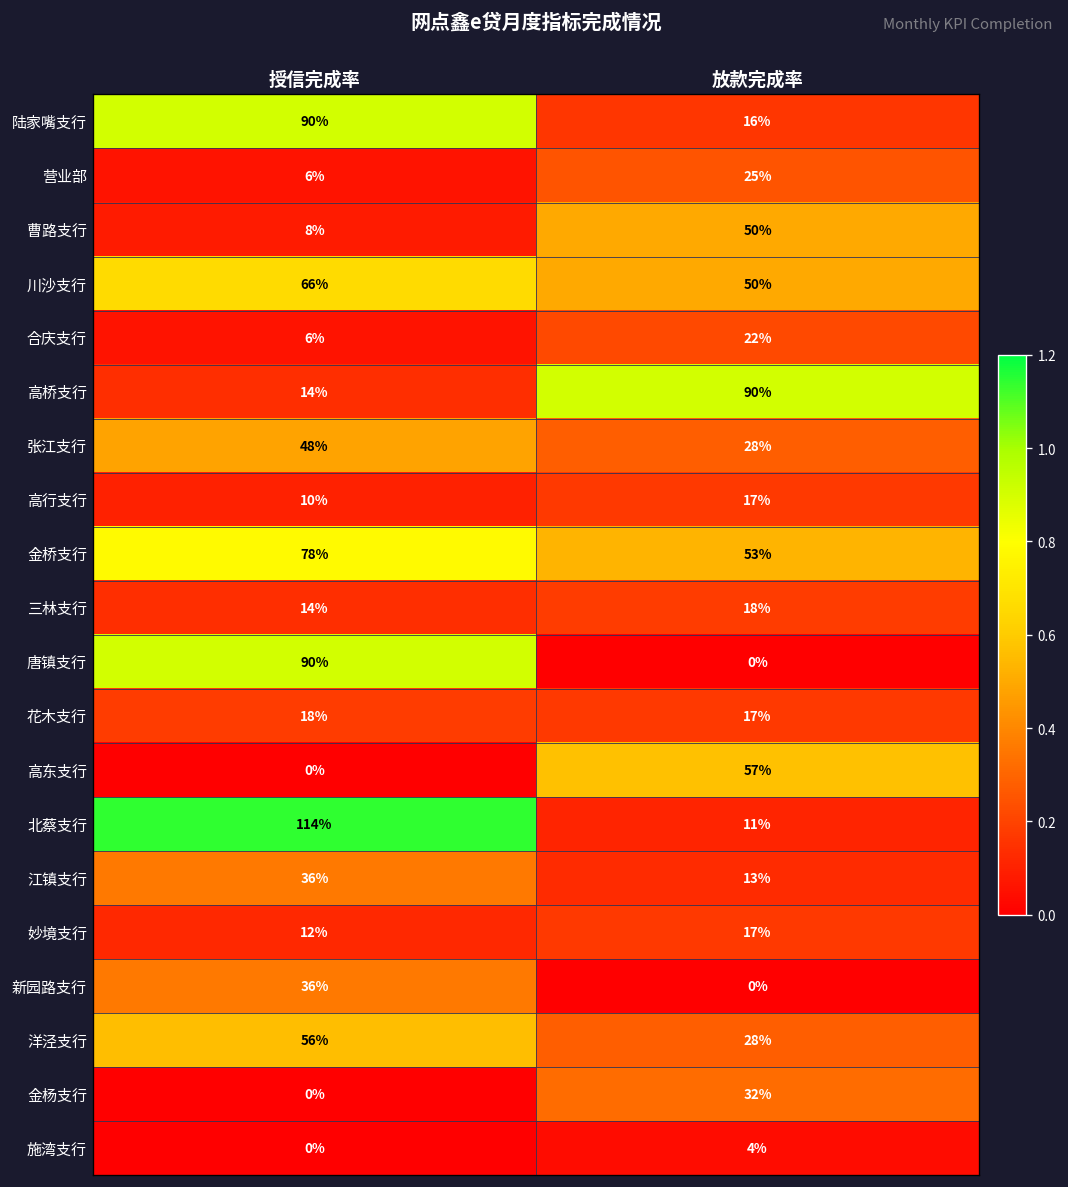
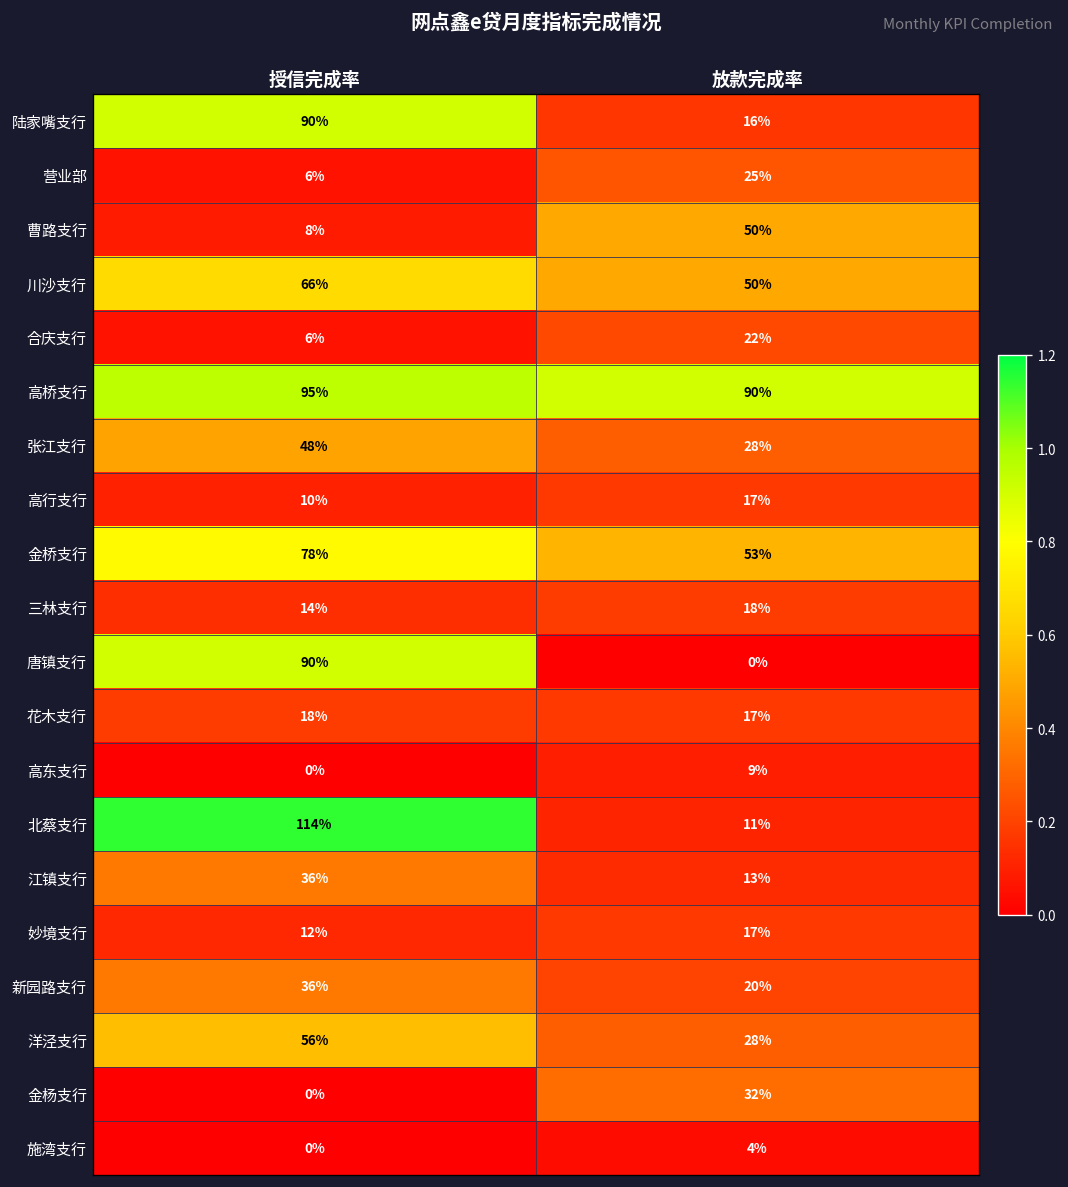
  {
    "陆家嘴支行": {
      "授信完成率": "90%",
      "放款完成率": "16%"
    },
    "营业部": {
      "授信完成率": "6%",
      "放款完成率": "25%"
    },
    "曹路支行": {
      "授信完成率": "8%",
      "放款完成率": "50%"
    },
    "川沙支行": {
      "授信完成率": "66%",
      "放款完成率": "50%"
    },
    "合庆支行": {
      "授信完成率": "6%",
      "放款完成率": "22%"
    },
    "高桥支行": {
-     "授信完成率": "14%",
+     "授信完成率": "95%",
      "放款完成率": "90%"
    },
    "张江支行": {
      "授信完成率": "48%",
      "放款完成率": "28%"
    },
    "高行支行": {
      "授信完成率": "10%",
      "放款完成率": "17%"
    },
    "金桥支行": {
      "授信完成率": "78%",
      "放款完成率": "53%"
    },
    "三林支行": {
      "授信完成率": "14%",
      "放款完成率": "18%"
    },
    "唐镇支行": {
      "授信完成率": "90%",
      "放款完成率": "0%"
    },
    "花木支行": {
      "授信完成率": "18%",
      "放款完成率": "17%"
    },
    "高东支行": {
      "授信完成率": "0%",
-     "放款完成率": "57%"
+     "放款完成率": "9%"
    },
    "北蔡支行": {
      "授信完成率": "114%",
      "放款完成率": "11%"
    },
    "江镇支行": {
      "授信完成率": "36%",
      "放款完成率": "13%"
    },
    "妙境支行": {
      "授信完成率": "12%",
      "放款完成率": "17%"
    },
    "新园路支行": {
      "授信完成率": "36%",
-     "放款完成率": "0%"
+     "放款完成率": "20%"
    },
    "洋泾支行": {
      "授信完成率": "56%",
      "放款完成率": "28%"
    },
    "金杨支行": {
      "授信完成率": "0%",
      "放款完成率": "32%"
    },
    "施湾支行": {
      "授信完成率": "0%",
      "放款完成率": "4%"
    }
  }
